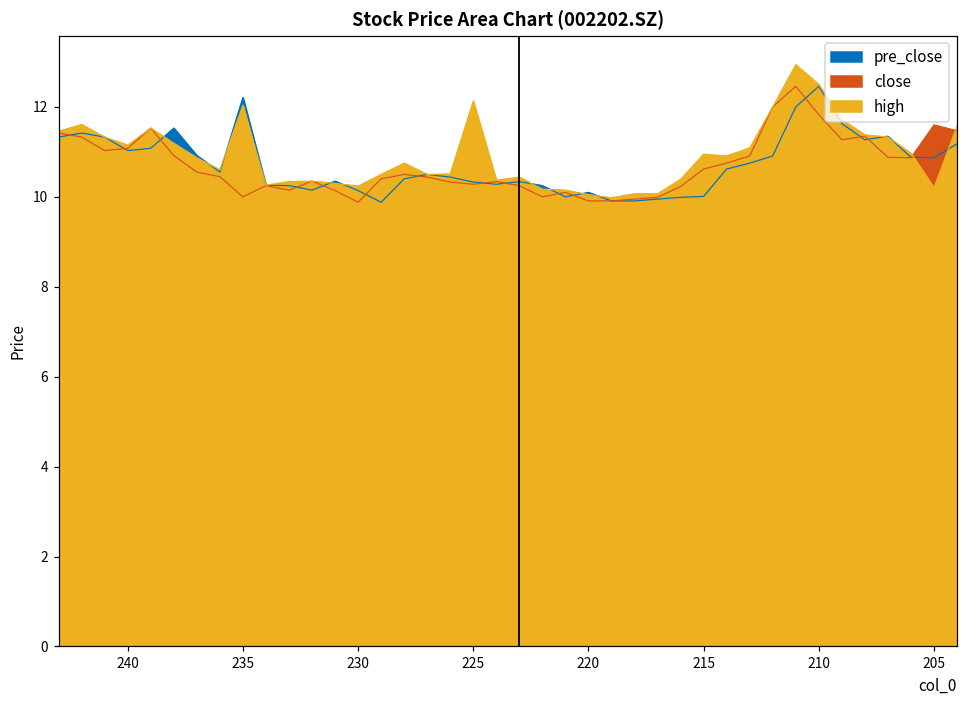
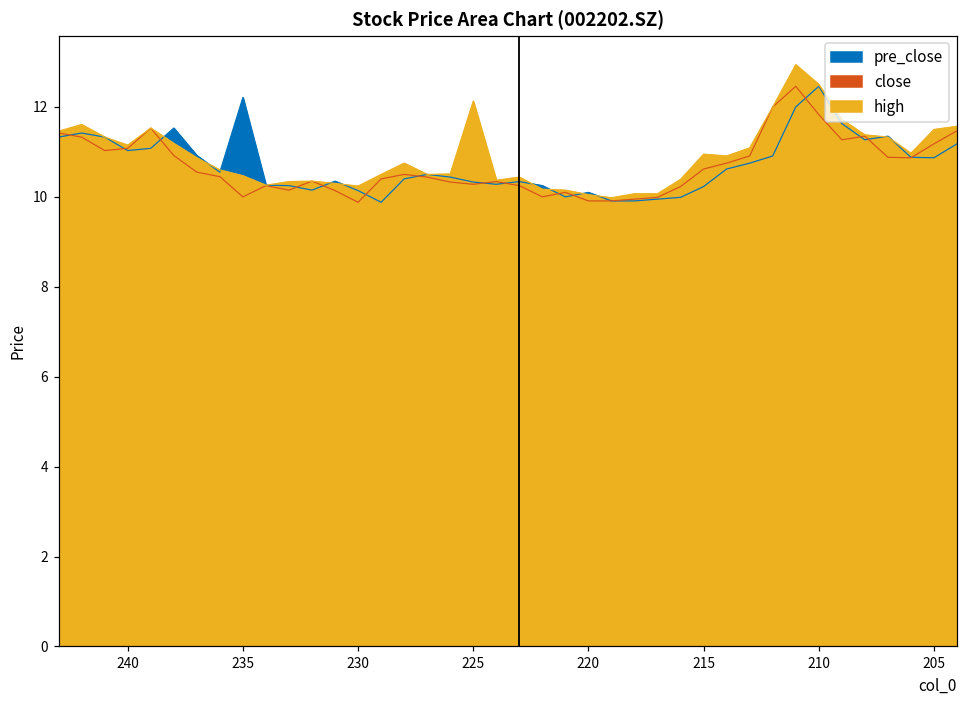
  {
    "pre_close": {
      "235": 12.2,
      "230": 10.1,
-     "215": 10.0,
+     "215": 10.2,
      "205": 10.9
    },
    "close": {
      "235": 10.0,
      "230": 9.9,
      "220": 9.9,
      "215": 10.6,
      "210": 11.8,
-     "205": 11.6
+     "205": 11.2
    },
    "high": {
      "240": 11.2,
-     "235": 12.0,
+     "235": 10.5,
      "230": 10.2,
      "225": 12.1,
      "215": 11.0,
-     "205": 10.2
+     "205": 11.5
    }
  }
